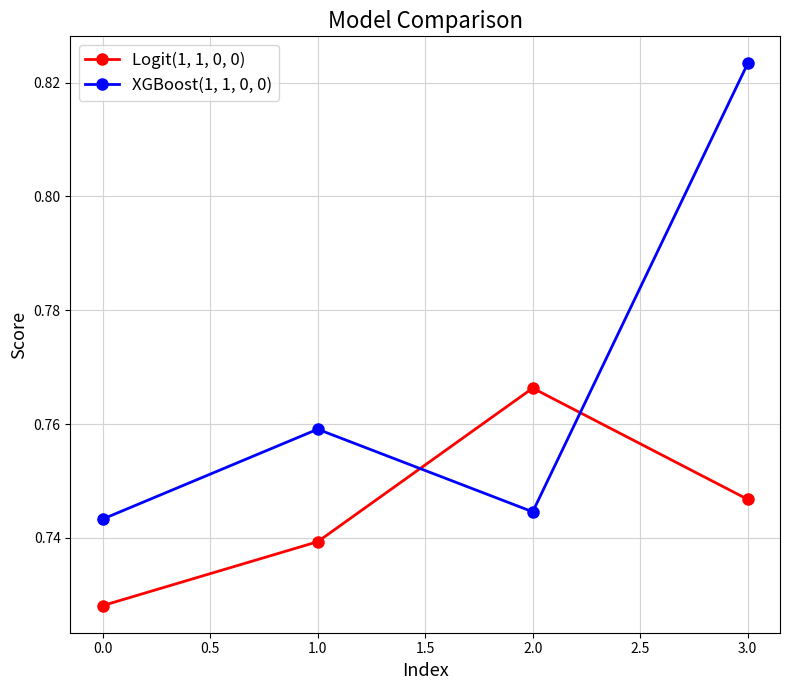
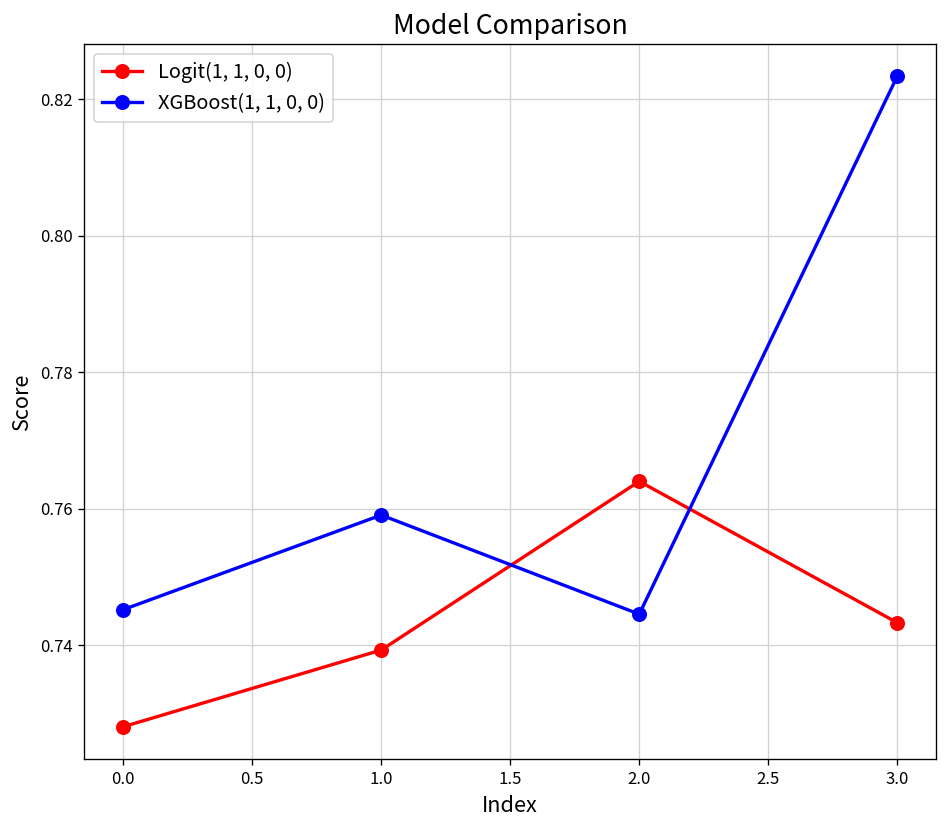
  {
    "Logit(1, 1, 0, 0)": {
      "0.0": 0.728,
      "1.0": 0.739,
-     "2.0": 0.766,
-     "3.0": 0.747
+     "2.0": 0.764,
+     "3.0": 0.743
    },
    "XGBoost(1, 1, 0, 0)": {
-     "0.0": 0.743,
+     "0.0": 0.745,
      "1.0": 0.759,
      "2.0": 0.745,
      "3.0": 0.823
    }
  }
